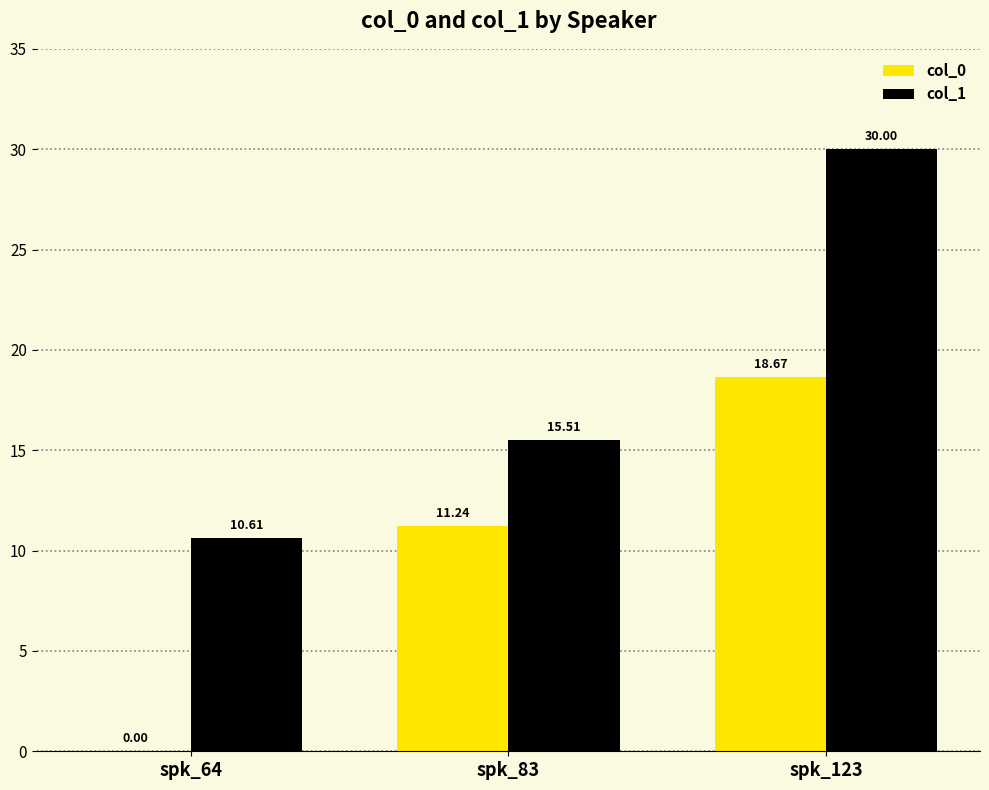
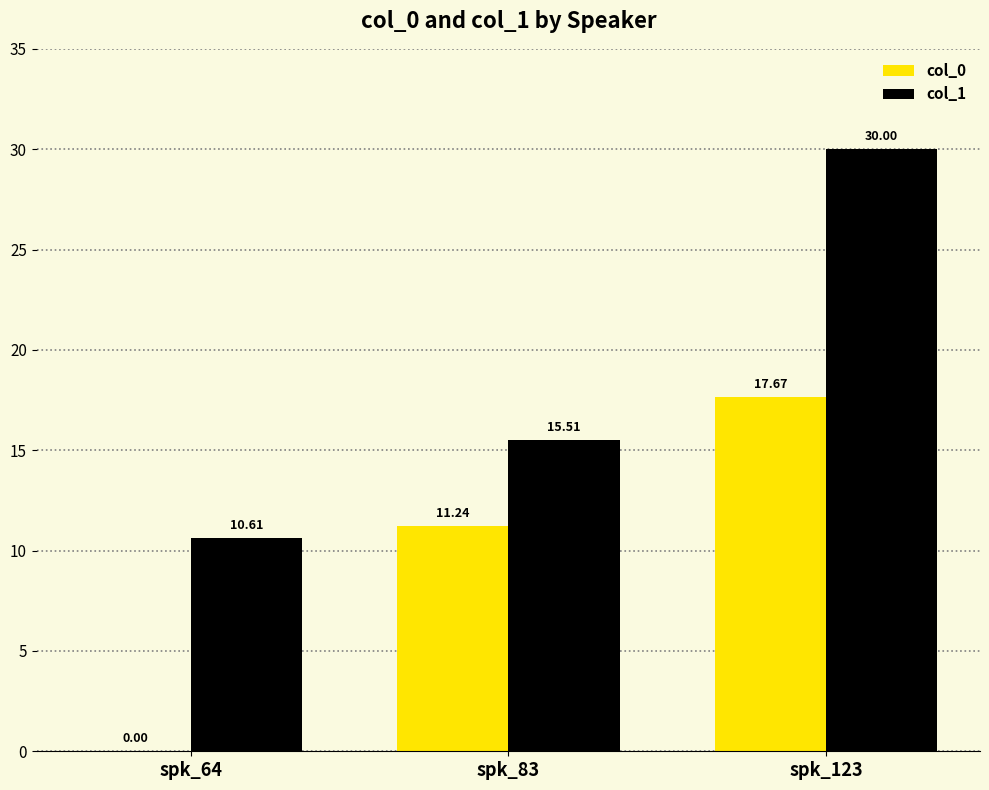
  {
    "col_0": {
      "spk_64": 0.00,
      "spk_83": 11.24,
-     "spk_123": 18.67
+     "spk_123": 17.67
    },
    "col_1": {
      "spk_64": 10.61,
      "spk_83": 15.51,
      "spk_123": 30.00
    }
  }
